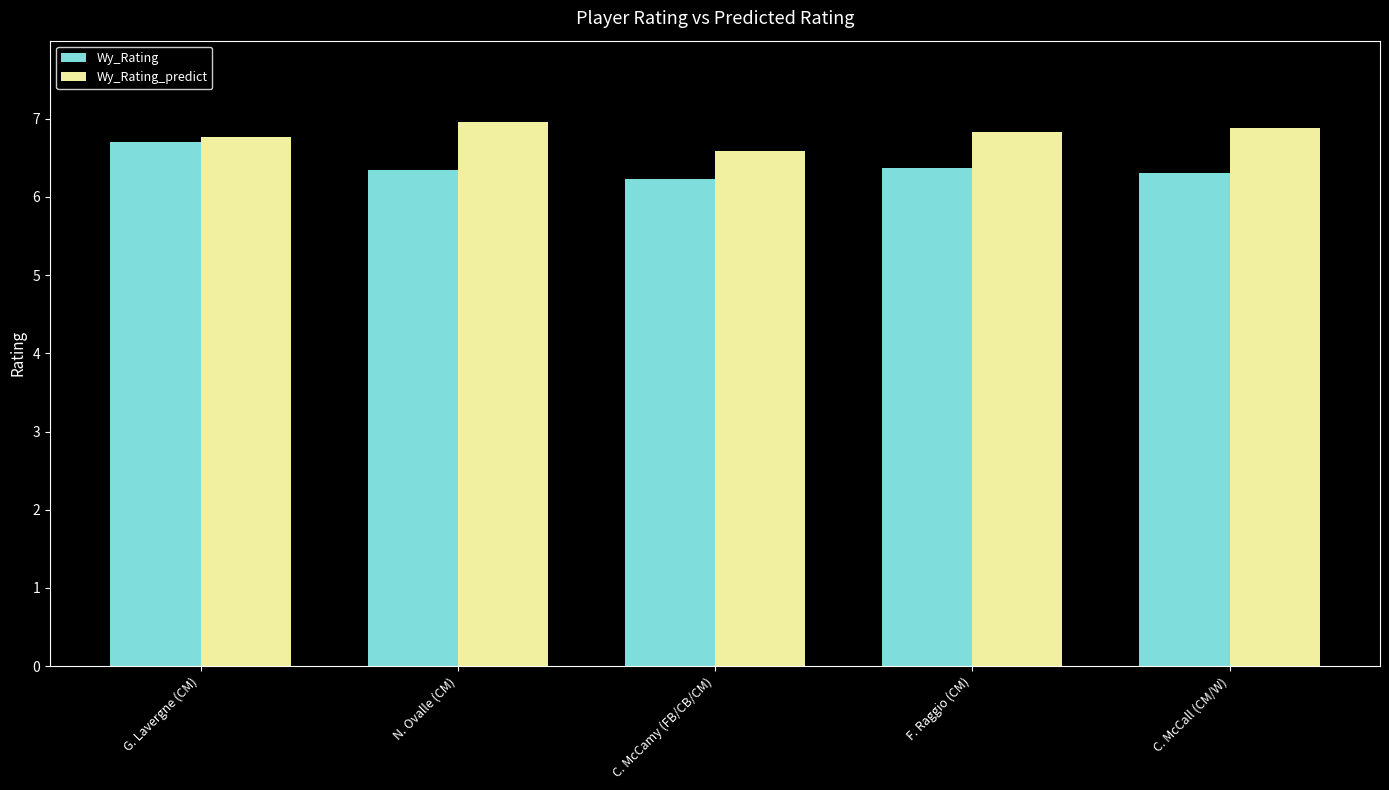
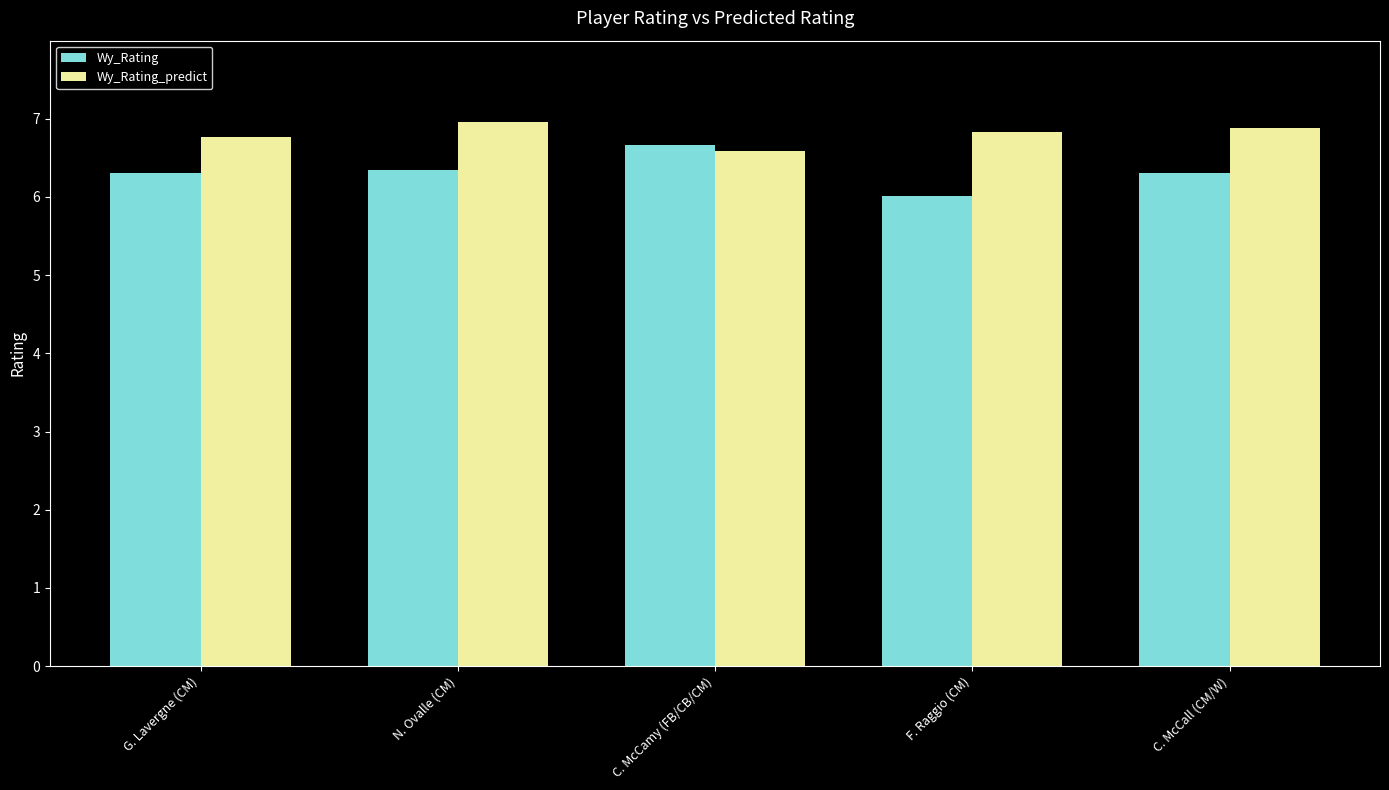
  {
    "Wy_Rating": {
-     "G. Lavergne (CM)": 6.7,
+     "G. Lavergne (CM)": 6.3,
      "N. Ovalle (CM)": 6.4,
-     "C. McCamy (FB/CB/CM)": 6.2,
-     "F. Raggio (CM)": 6.4,
+     "C. McCamy (FB/CB/CM)": 6.7,
+     "F. Raggio (CM)": 6.0,
      "C. McCall (CM/W)": 6.3
    },
    "Wy_Rating_predict": {
      "G. Lavergne (CM)": 6.8,
      "N. Ovalle (CM)": 7.0,
      "C. McCamy (FB/CB/CM)": 6.6,
      "F. Raggio (CM)": 6.8,
      "C. McCall (CM/W)": 6.9
    }
  }
